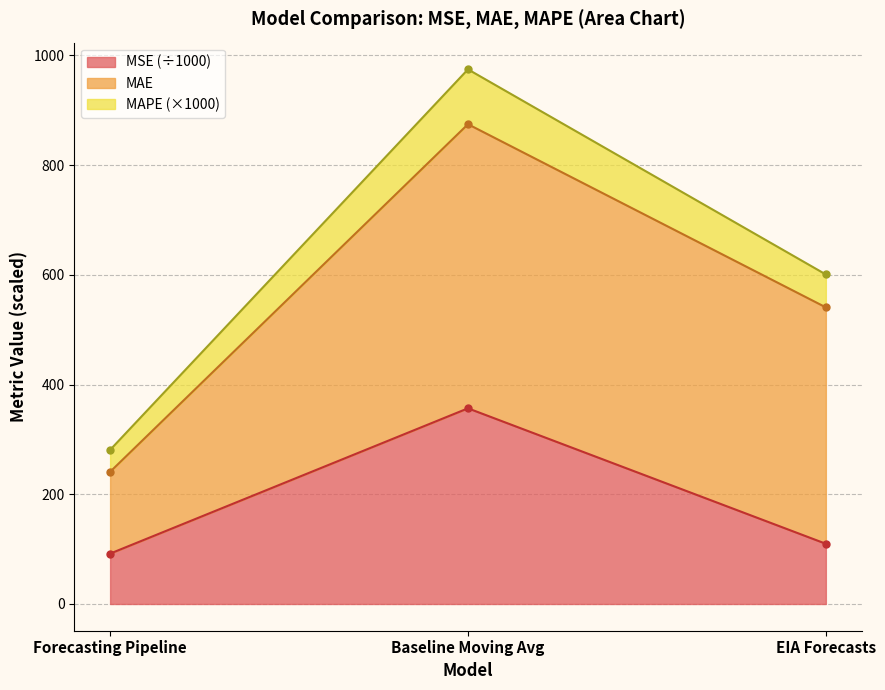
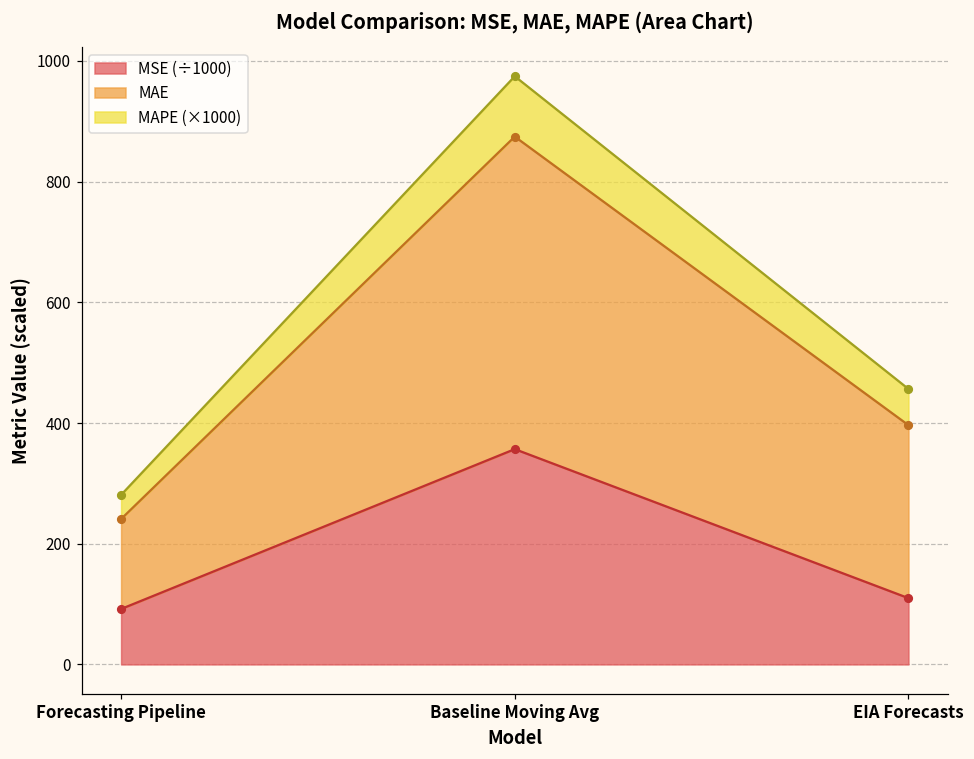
  {
    "MSE (÷1000)": {
      "Forecasting Pipeline": 90,
      "Baseline Moving Avg": 360,
      "EIA Forecasts": 110
    },
    "MAE": {
      "Forecasting Pipeline": 150,
      "Baseline Moving Avg": 520,
-     "EIA Forecasts": 430
+     "EIA Forecasts": 290
    },
    "MAPE (×1000)": {
      "Forecasting Pipeline": 40,
      "Baseline Moving Avg": 100,
      "EIA Forecasts": 60
    }
  }
